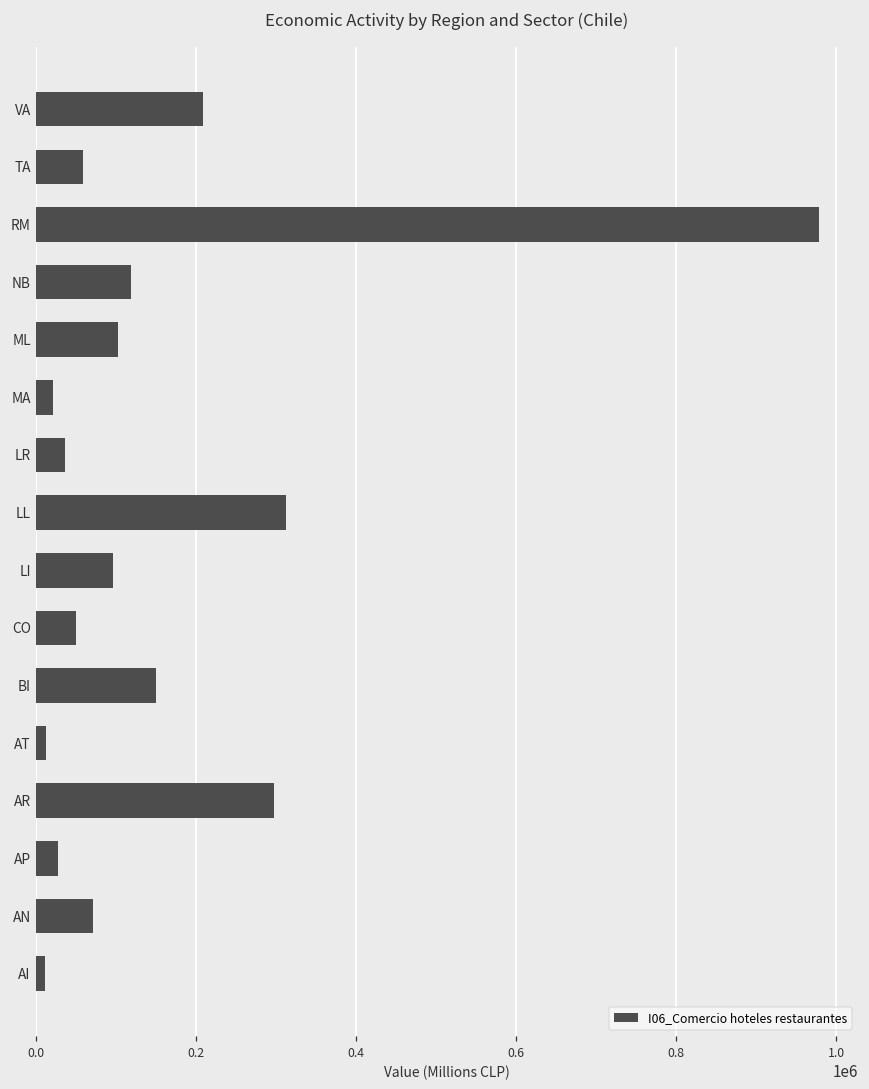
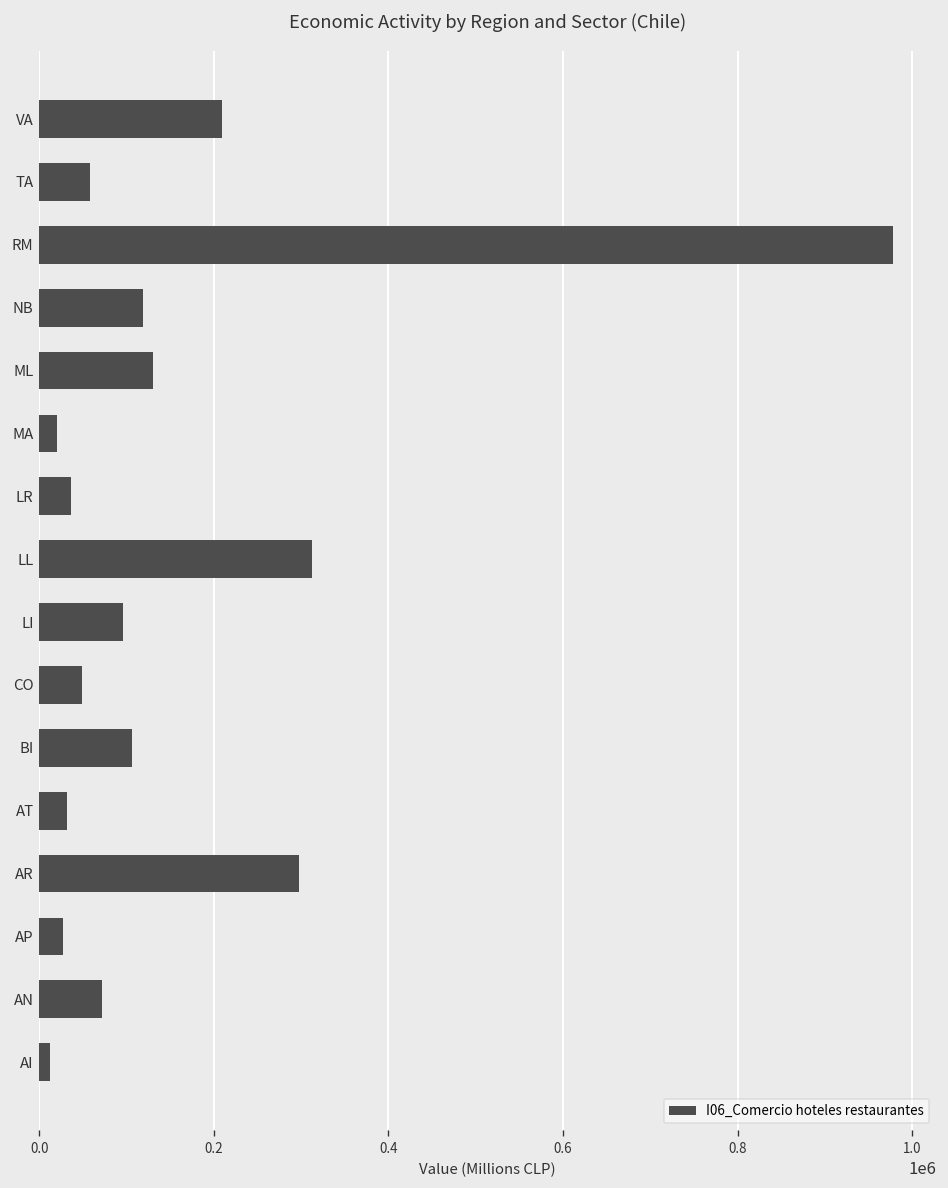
  {
    "VA": 210000,
    "TA": 60000,
    "RM": 980000,
    "NB": 120000,
-   "ML": 100000,
+   "ML": 130000,
    "MA": 20000,
    "LR": 40000,
    "LL": 310000,
    "LI": 100000,
    "CO": 50000,
-   "BI": 150000,
-   "AT": 10000,
+   "BI": 110000,
+   "AT": 30000,
    "AR": 300000,
    "AP": 30000,
    "AN": 70000,
    "AI": 10000
  }
